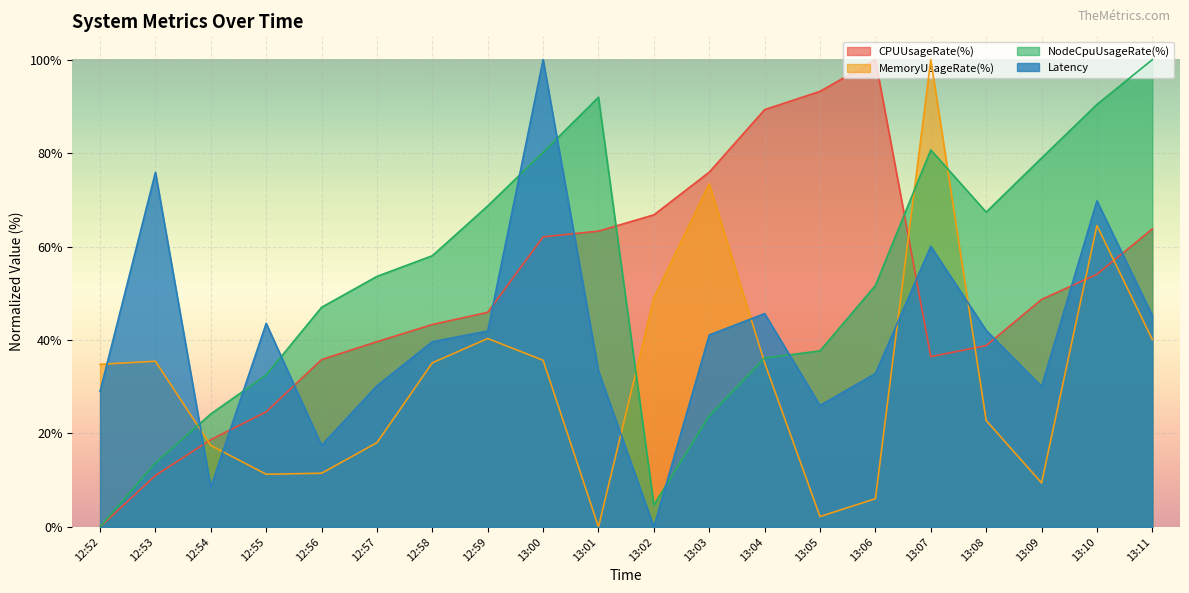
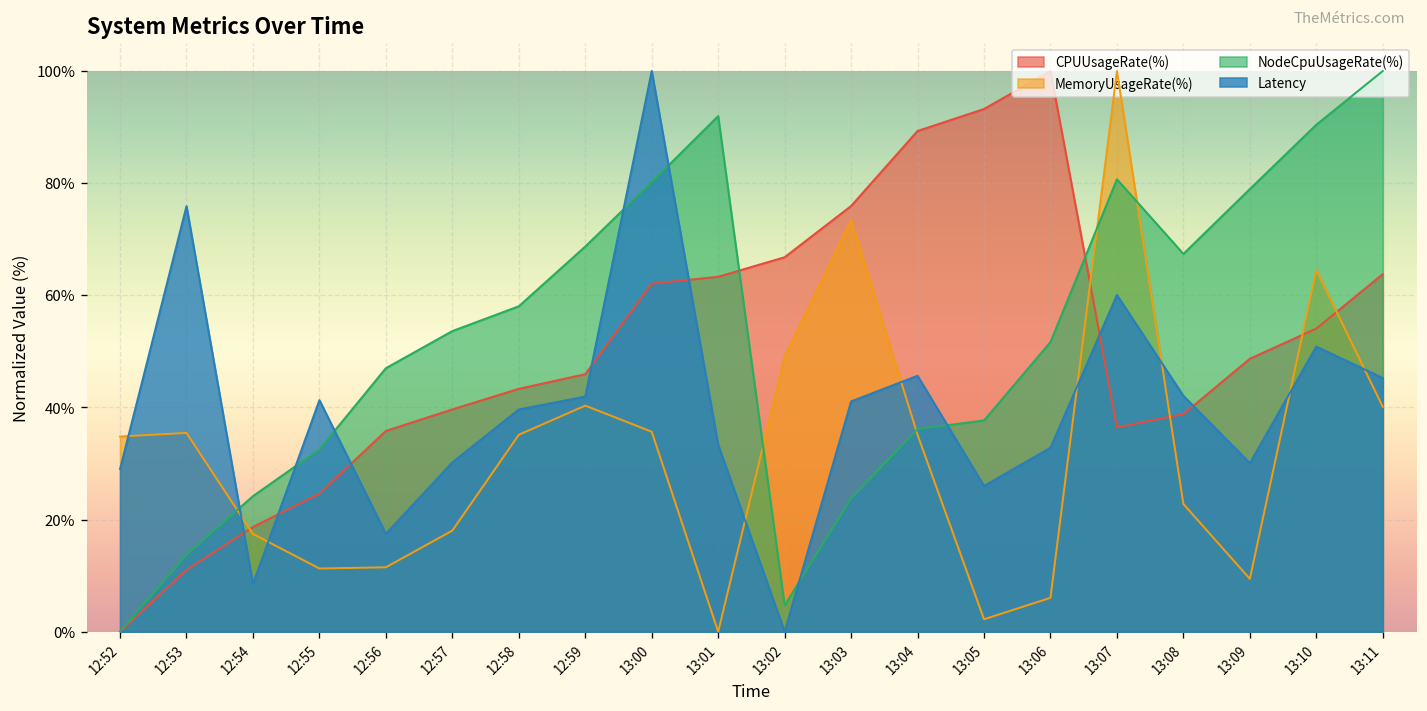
  {
    "CPUUsageRate(%)": {
      "12:53": "11%",
      "12:54": "19%",
      "12:55": "25%",
      "12:56": "36%",
      "12:57": "40%",
      "12:58": "43%",
      "12:59": "46%",
      "13:00": "62%",
      "13:01": "63%",
      "13:02": "67%",
      "13:03": "76%",
      "13:04": "89%",
      "13:05": "93%",
      "13:07": "36%",
      "13:08": "39%",
      "13:09": "49%",
      "13:10": "54%",
      "13:11": "64%"
    },
    "MemoryUsageRate(%)": {
      "12:52": "35%",
      "12:53": "35%",
      "12:54": "17%",
      "12:55": "11%",
      "12:56": "11%",
      "12:57": "18%",
      "12:58": "35%",
      "12:59": "40%",
      "13:00": "36%",
      "13:01": "0%",
      "13:02": "49%",
      "13:03": "73%",
      "13:04": "35%",
      "13:05": "2%",
      "13:06": "6%",
      "13:08": "23%",
      "13:09": "9%",
      "13:10": "65%",
      "13:11": "40%"
    },
    "NodeCpuUsageRate(%)": {
      "12:53": "14%",
      "12:54": "24%",
      "12:55": "33%",
      "12:56": "47%",
      "12:57": "54%",
      "12:58": "58%",
      "12:59": "69%",
      "13:00": "80%",
      "13:01": "92%",
      "13:02": "5%",
      "13:03": "24%",
      "13:04": "36%",
      "13:05": "38%",
      "13:06": "52%",
      "13:07": "81%",
      "13:08": "67%",
      "13:09": "79%",
      "13:10": "90%"
    },
    "Latency": {
      "12:52": "29%",
      "12:53": "76%",
      "12:54": "9%",
-     "12:55": "44%",
+     "12:55": "41%",
      "12:56": "17%",
      "12:57": "30%",
      "12:58": "40%",
      "12:59": "42%",
      "13:00": "100%",
      "13:01": "33%",
      "13:02": "0%",
      "13:03": "41%",
      "13:04": "46%",
      "13:05": "26%",
      "13:06": "33%",
      "13:07": "60%",
      "13:08": "42%",
      "13:09": "30%",
-     "13:10": "70%",
+     "13:10": "51%",
      "13:11": "45%"
    }
  }
